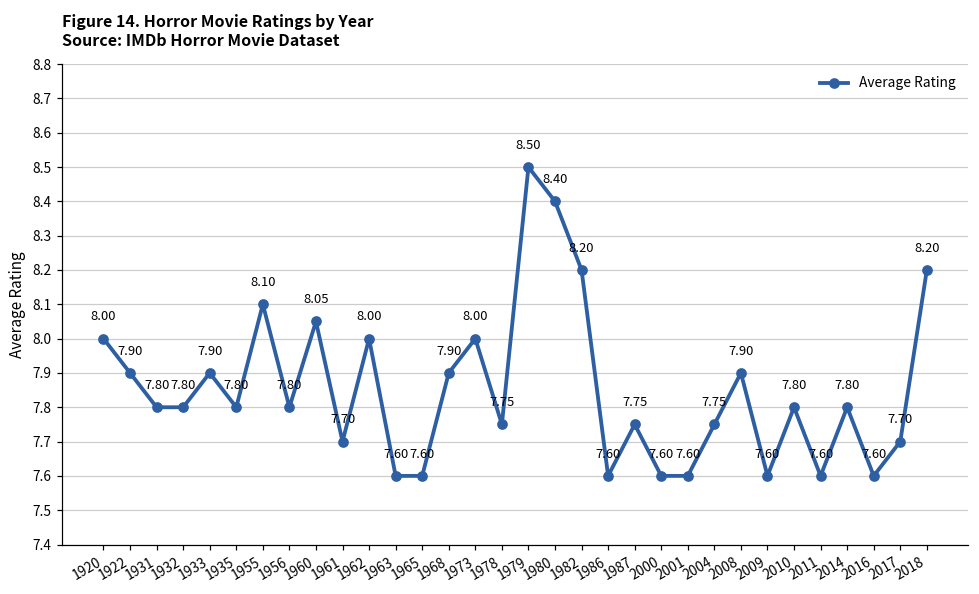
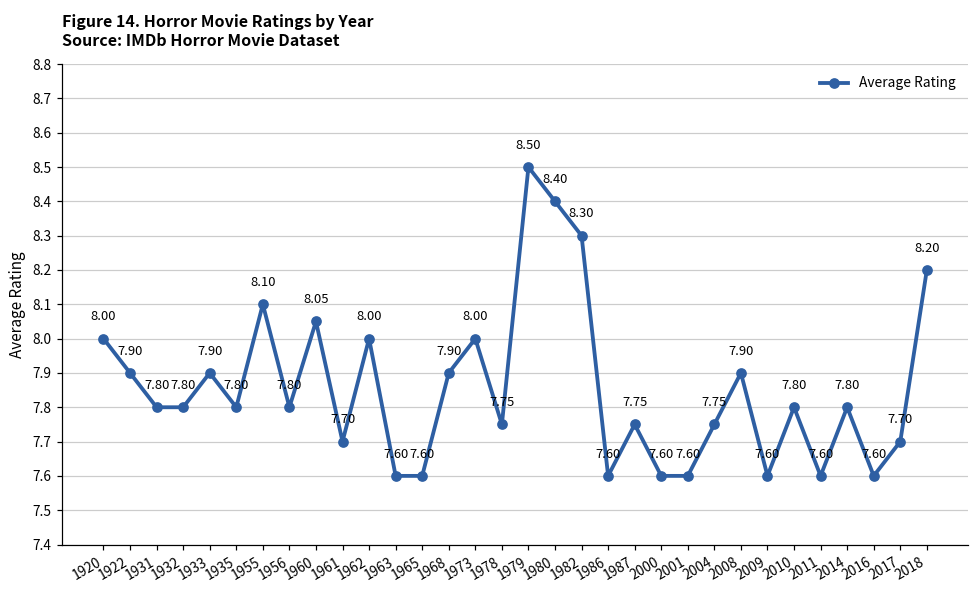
  {
    "1920": 8.00,
    "1922": 7.90,
    "1931": 7.80,
    "1932": 7.80,
    "1933": 7.90,
    "1935": 7.80,
    "1955": 8.10,
    "1956": 7.80,
    "1960": 8.05,
    "1961": 7.70,
    "1962": 8.00,
    "1963": 7.60,
    "1965": 7.60,
    "1968": 7.90,
    "1973": 8.00,
    "1978": 7.75,
    "1979": 8.50,
    "1980": 8.40,
-   "1982": 8.20,
+   "1982": 8.30,
    "1986": 7.60,
    "1987": 7.75,
    "2000": 7.60,
    "2001": 7.60,
    "2004": 7.75,
    "2008": 7.90,
    "2009": 7.60,
    "2010": 7.80,
    "2011": 7.60,
    "2014": 7.80,
    "2016": 7.60,
    "2017": 7.70,
    "2018": 8.20
  }
